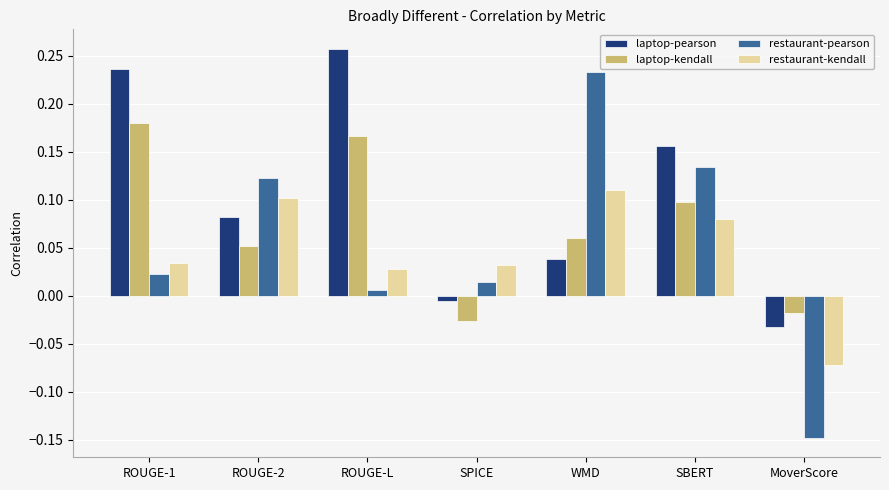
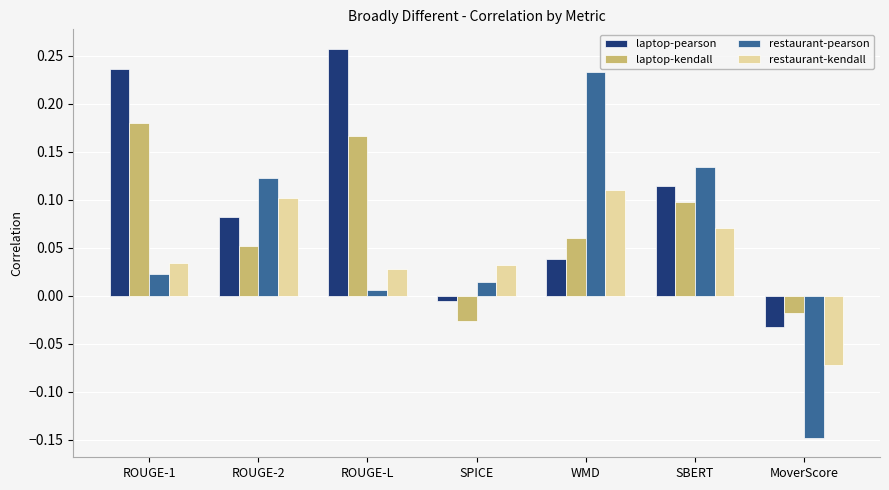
  {
    "laptop-pearson": {
      "ROUGE-1": 0.24,
      "ROUGE-2": 0.08,
      "ROUGE-L": 0.26,
      "SPICE": -0.01,
      "WMD": 0.04,
-     "SBERT": 0.16,
+     "SBERT": 0.11,
      "MoverScore": -0.03
    },
    "laptop-kendall": {
      "ROUGE-1": 0.18,
      "ROUGE-2": 0.05,
      "ROUGE-L": 0.17,
      "SPICE": -0.03,
      "WMD": 0.06,
      "SBERT": 0.10,
      "MoverScore": -0.02
    },
    "restaurant-pearson": {
      "ROUGE-1": 0.02,
      "ROUGE-2": 0.12,
      "ROUGE-L": 0.01,
      "SPICE": 0.01,
      "WMD": 0.23,
      "SBERT": 0.13,
      "MoverScore": -0.15
    },
    "restaurant-kendall": {
      "ROUGE-1": 0.03,
      "ROUGE-2": 0.10,
      "ROUGE-L": 0.03,
      "SPICE": 0.03,
      "WMD": 0.11,
-     "SBERT": 0.08,
+     "SBERT": 0.07,
      "MoverScore": -0.07
    }
  }
